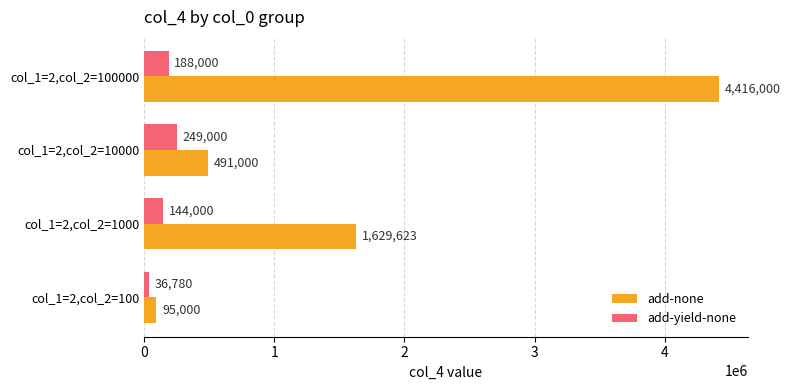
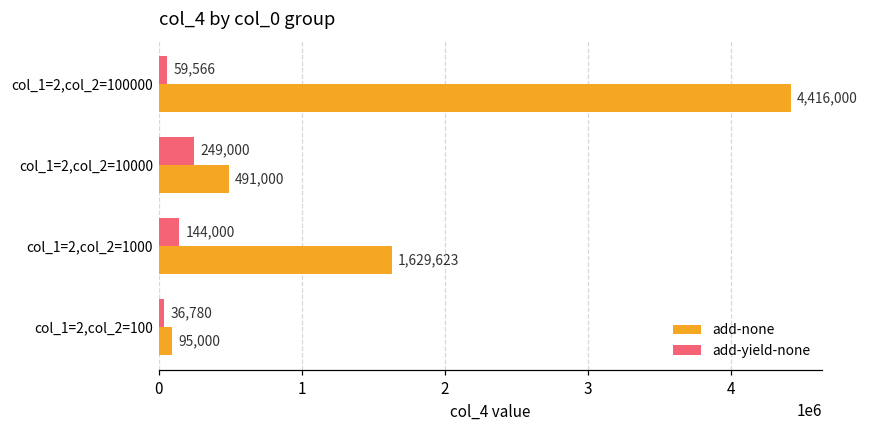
  {
    "add-none": {
      "col_1=2,col_2=100000": "4,416,000",
      "col_1=2,col_2=10000": "491,000",
      "col_1=2,col_2=1000": "1,629,623",
      "col_1=2,col_2=100": "95,000"
    },
    "add-yield-none": {
-     "col_1=2,col_2=100000": "188,000",
+     "col_1=2,col_2=100000": "59,566",
      "col_1=2,col_2=10000": "249,000",
      "col_1=2,col_2=1000": "144,000",
      "col_1=2,col_2=100": "36,780"
    }
  }
